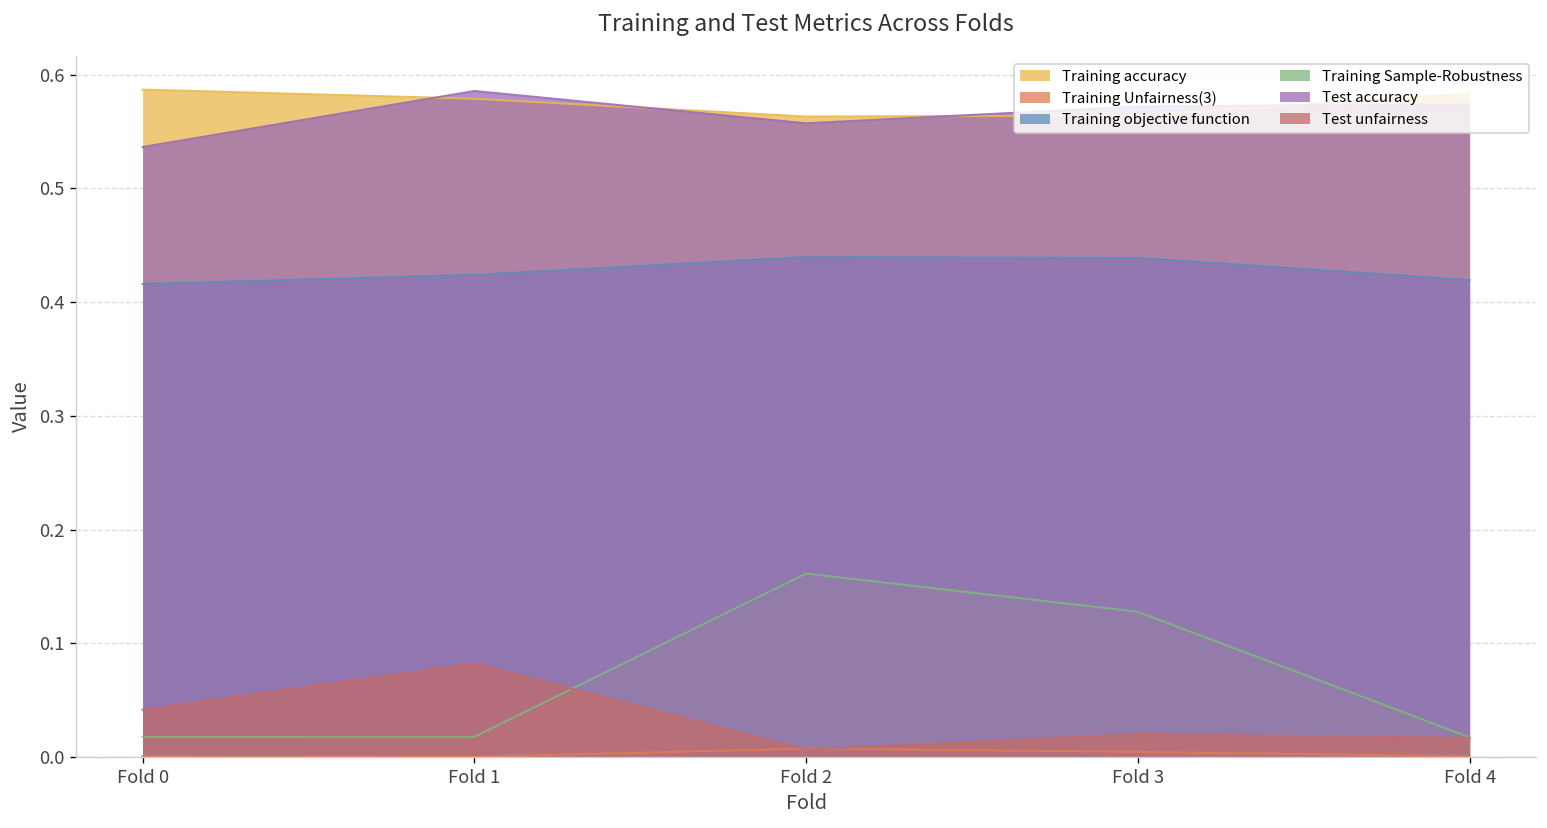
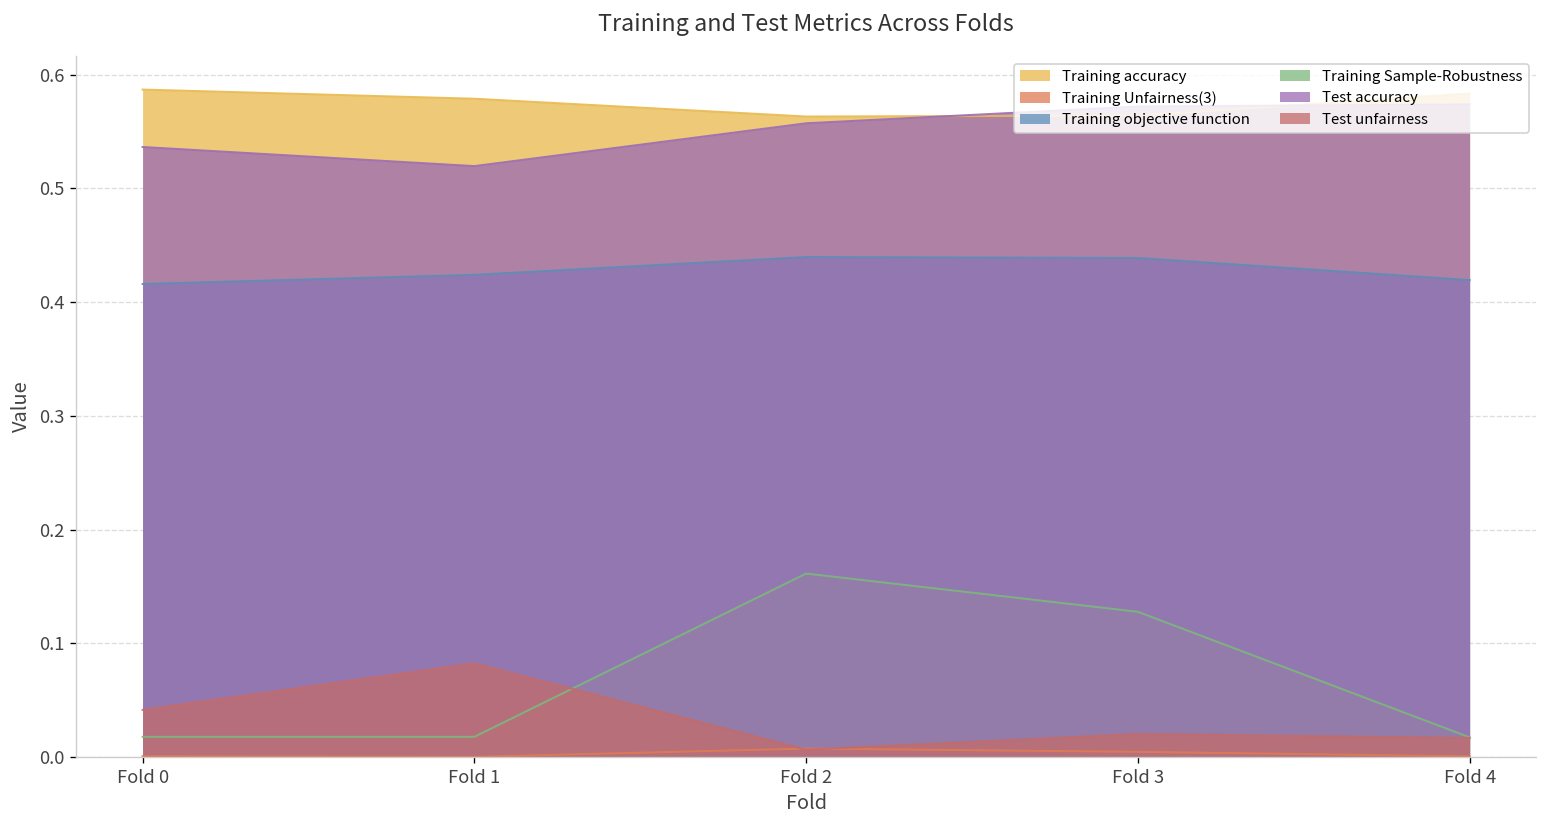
  {
    "Training accuracy": {
      "Fold 0": 0.59,
      "Fold 1": 0.58,
      "Fold 2": 0.56
    },
    "Training objective function": {
      "Fold 0": 0.42,
      "Fold 1": 0.42,
      "Fold 2": 0.44,
      "Fold 3": 0.44,
      "Fold 4": 0.42
    },
    "Training Sample-Robustness": {
      "Fold 0": 0.02,
      "Fold 1": 0.02,
      "Fold 2": 0.16,
      "Fold 3": 0.13
    },
    "Test accuracy": {
      "Fold 0": 0.54,
-     "Fold 1": 0.59,
+     "Fold 1": 0.52,
      "Fold 2": 0.56
    }
  }
